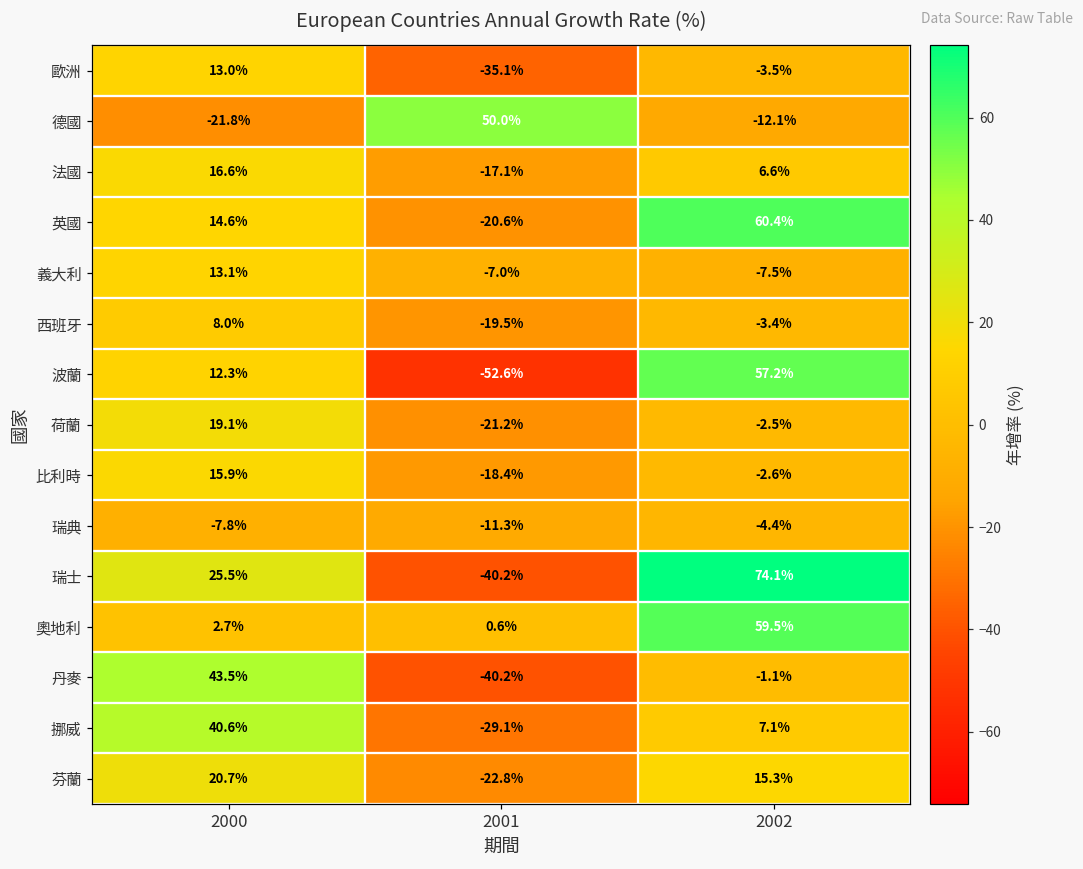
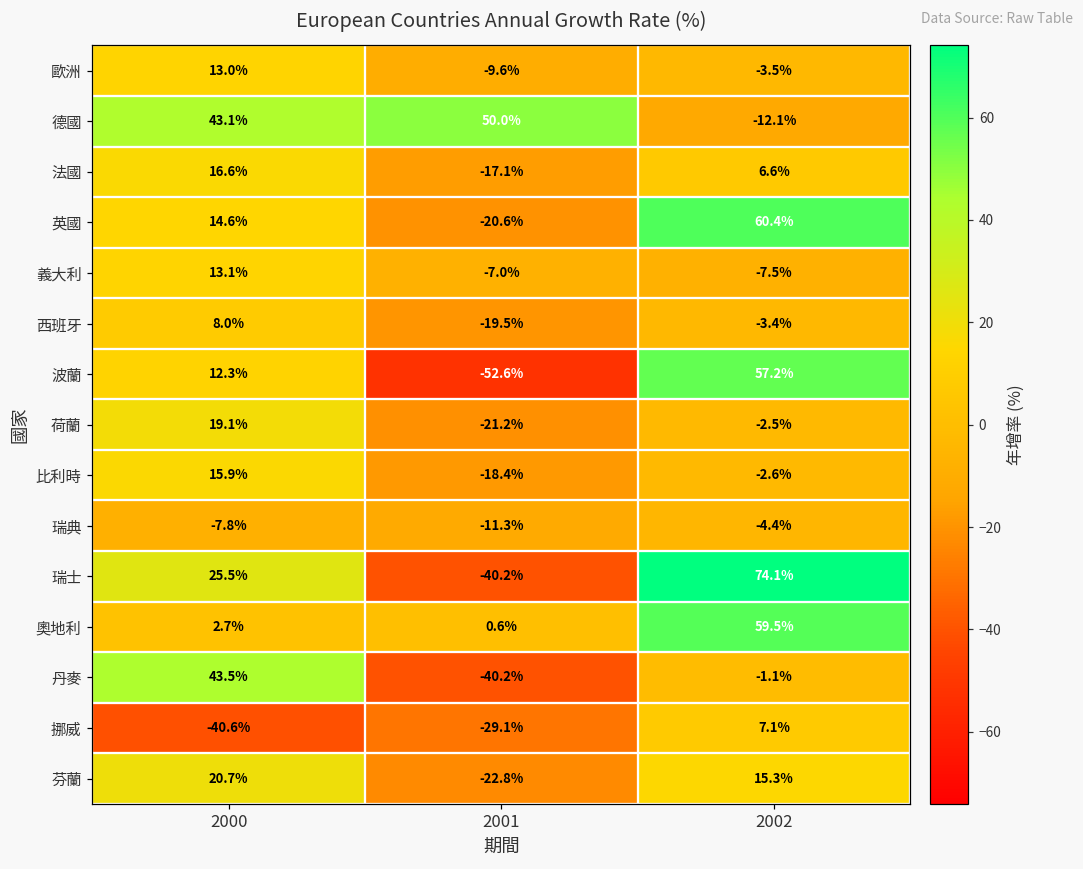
  {
    "歐洲": {
      "2000": "13.0%",
-     "2001": "-35.1%",
+     "2001": "-9.6%",
      "2002": "-3.5%"
    },
    "德國": {
-     "2000": "-21.8%",
+     "2000": "43.1%",
      "2001": "50.0%",
      "2002": "-12.1%"
    },
    "法國": {
      "2000": "16.6%",
      "2001": "-17.1%",
      "2002": "6.6%"
    },
    "英國": {
      "2000": "14.6%",
      "2001": "-20.6%",
      "2002": "60.4%"
    },
    "義大利": {
      "2000": "13.1%",
      "2001": "-7.0%",
      "2002": "-7.5%"
    },
    "西班牙": {
      "2000": "8.0%",
      "2001": "-19.5%",
      "2002": "-3.4%"
    },
    "波蘭": {
      "2000": "12.3%",
      "2001": "-52.6%",
      "2002": "57.2%"
    },
    "荷蘭": {
      "2000": "19.1%",
      "2001": "-21.2%",
      "2002": "-2.5%"
    },
    "比利時": {
      "2000": "15.9%",
      "2001": "-18.4%",
      "2002": "-2.6%"
    },
    "瑞典": {
      "2000": "-7.8%",
      "2001": "-11.3%",
      "2002": "-4.4%"
    },
    "瑞士": {
      "2000": "25.5%",
      "2001": "-40.2%",
      "2002": "74.1%"
    },
    "奧地利": {
      "2000": "2.7%",
      "2001": "0.6%",
      "2002": "59.5%"
    },
    "丹麥": {
      "2000": "43.5%",
      "2001": "-40.2%",
      "2002": "-1.1%"
    },
    "挪威": {
-     "2000": "40.6%",
+     "2000": "-40.6%",
      "2001": "-29.1%",
      "2002": "7.1%"
    },
    "芬蘭": {
      "2000": "20.7%",
      "2001": "-22.8%",
      "2002": "15.3%"
    }
  }
